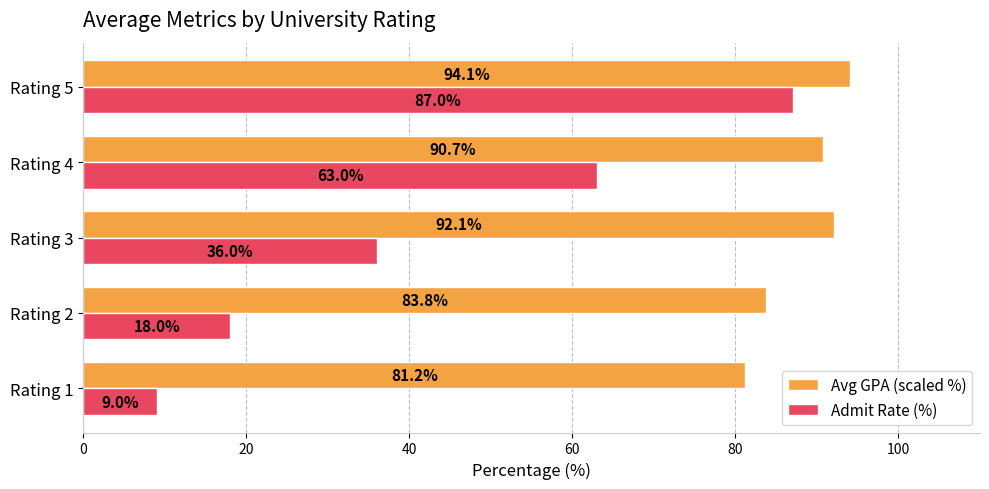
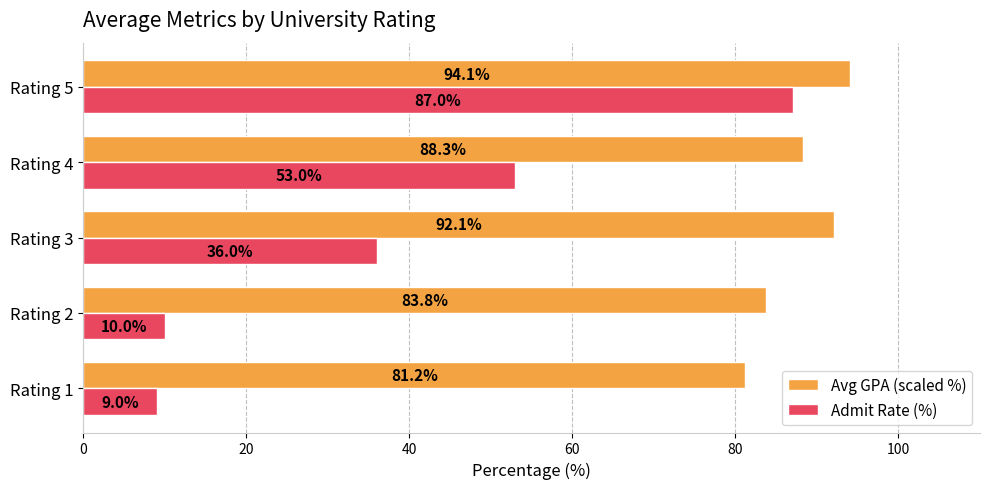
  {
    "Avg GPA (scaled %)": {
      "Rating 5": "94.1%",
-     "Rating 4": "90.7%",
+     "Rating 4": "88.3%",
      "Rating 3": "92.1%",
      "Rating 2": "83.8%",
      "Rating 1": "81.2%"
    },
    "Admit Rate (%)": {
      "Rating 5": "87.0%",
-     "Rating 4": "63.0%",
+     "Rating 4": "53.0%",
      "Rating 3": "36.0%",
-     "Rating 2": "18.0%",
+     "Rating 2": "10.0%",
      "Rating 1": "9.0%"
    }
  }
